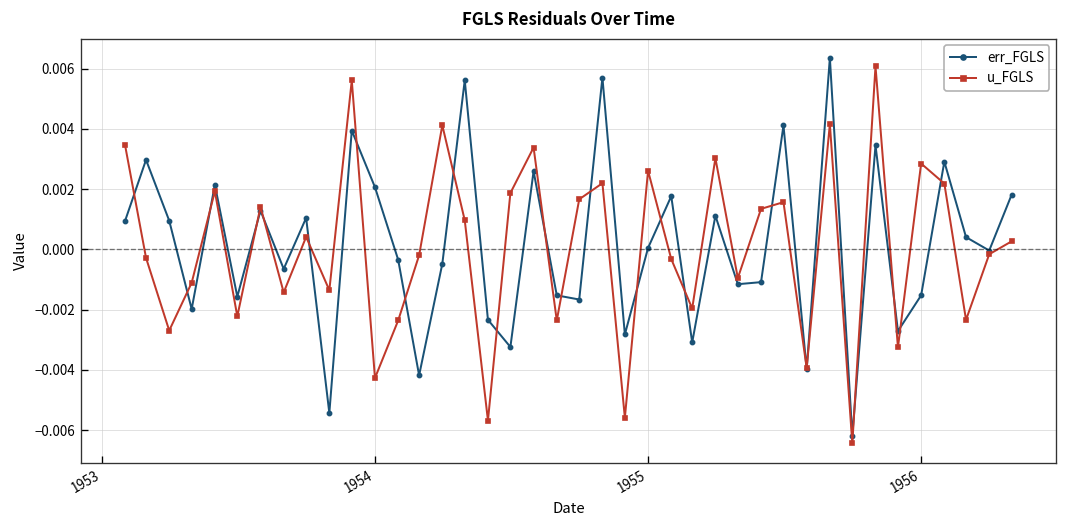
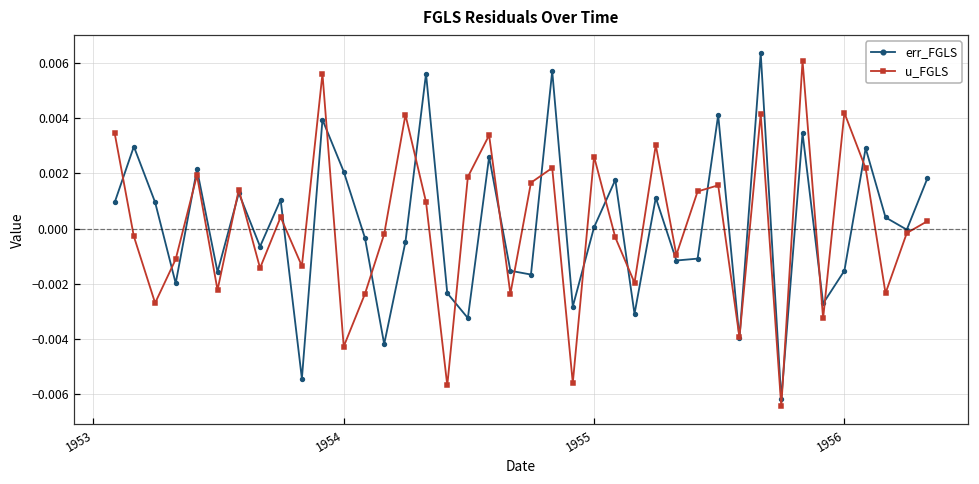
  {
    "err_FGLS": {
      "1954": 0.0021,
      "1955": 0.0000,
      "1956": -0.0015
    },
    "u_FGLS": {
      "1954": -0.0043,
      "1955": 0.0026,
-     "1956": 0.0029
+     "1956": 0.0042
    }
  }
